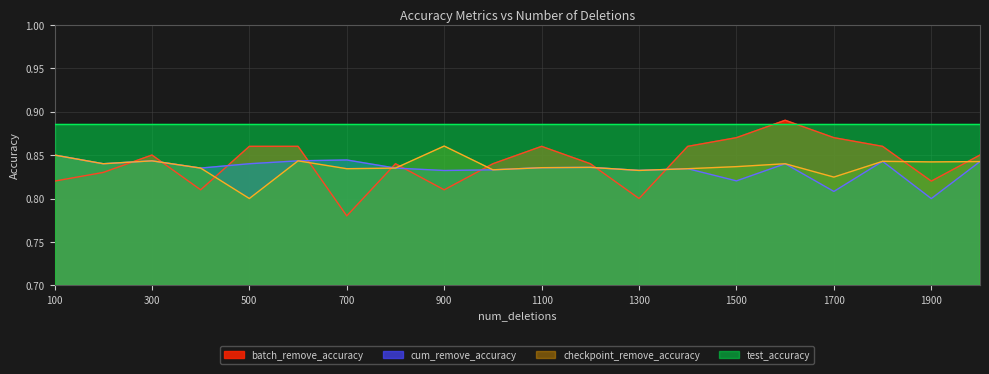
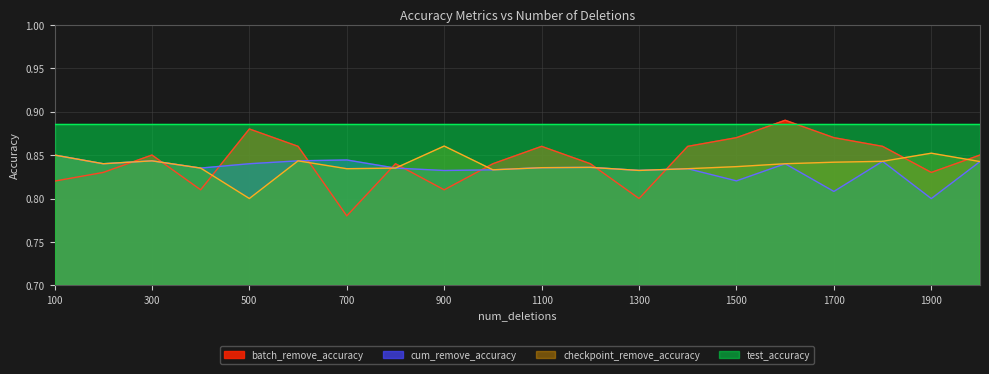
  {
    "batch_remove_accuracy": {
      "100": 0.82,
      "300": 0.85,
-     "500": 0.86,
+     "500": 0.88,
      "700": 0.78,
      "900": 0.81,
      "1100": 0.86,
      "1300": 0.80,
      "1500": 0.87,
      "1700": 0.87,
-     "1900": 0.82
+     "1900": 0.83
    },
    "cum_remove_accuracy": {
      "500": 0.84,
      "700": 0.84,
      "900": 0.83,
      "1500": 0.82,
      "1700": 0.81,
      "1900": 0.80
    },
    "checkpoint_remove_accuracy": {
      "500": 0.80,
      "700": 0.83,
      "900": 0.86,
      "1500": 0.84,
-     "1700": 0.82,
-     "1900": 0.84
+     "1700": 0.84,
+     "1900": 0.85
    },
    "test_accuracy": {
      "100": 0.89,
      "300": 0.89,
      "500": 0.89,
      "700": 0.89,
      "900": 0.89,
      "1100": 0.89,
      "1300": 0.89,
      "1500": 0.89,
      "1700": 0.89,
      "1900": 0.89
    }
  }
